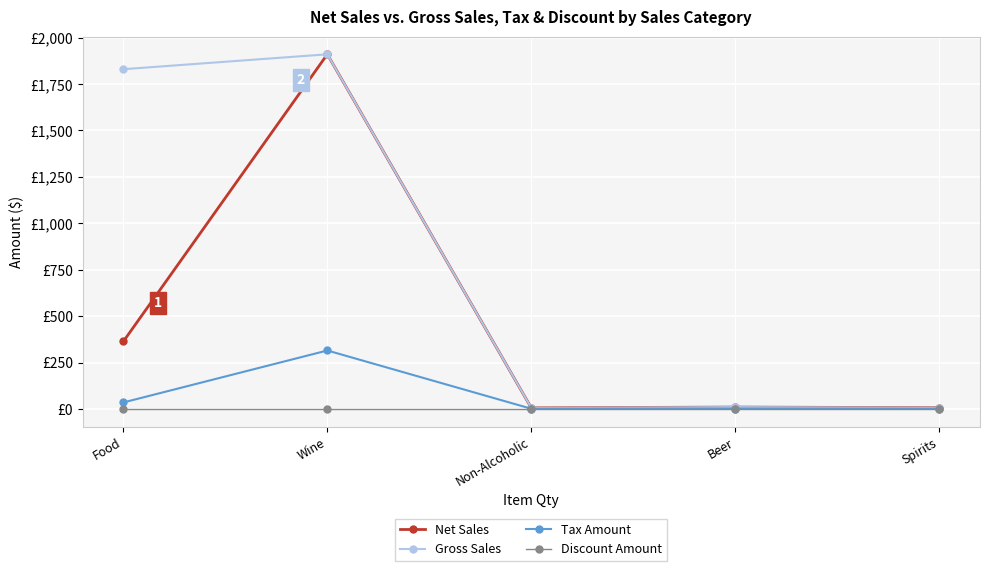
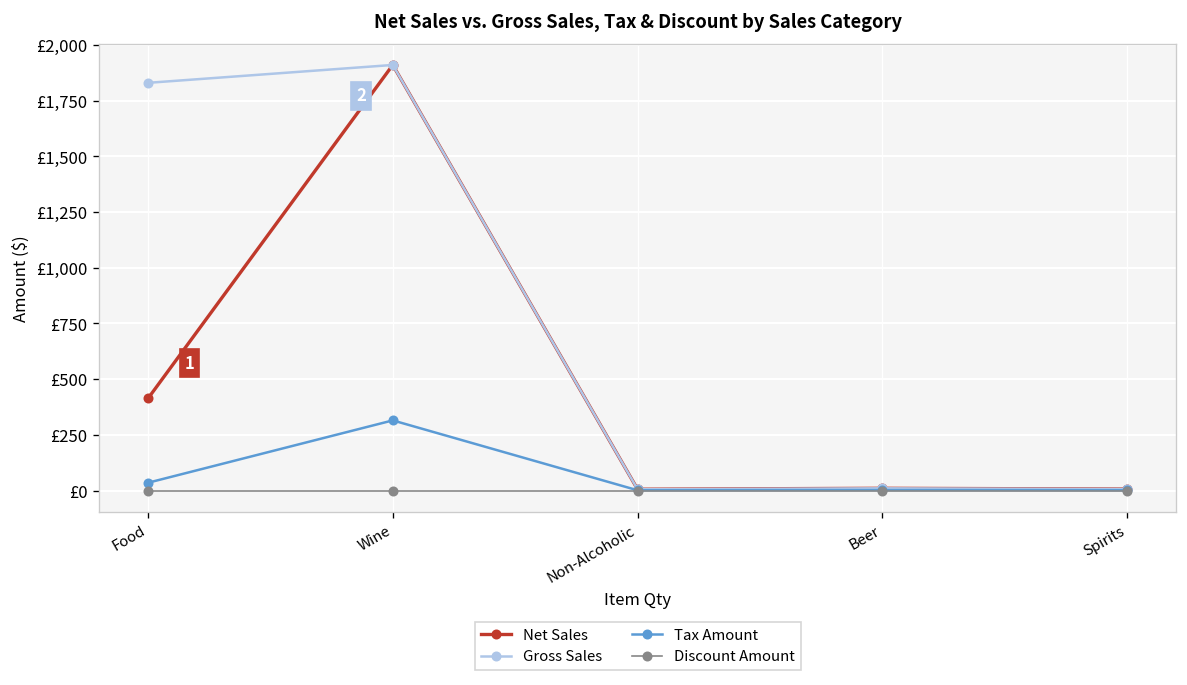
  {
    "Net Sales": {
-     "Food": "£360"
+     "Food": "£410"
    },
    "Gross Sales": {
      "Food": "£1,830"
    },
    "Tax Amount": {
      "Food": "£30",
      "Wine": "£310"
    },
    "Discount Amount": {
      "Food": "£0",
      "Wine": "£0"
    }
  }
